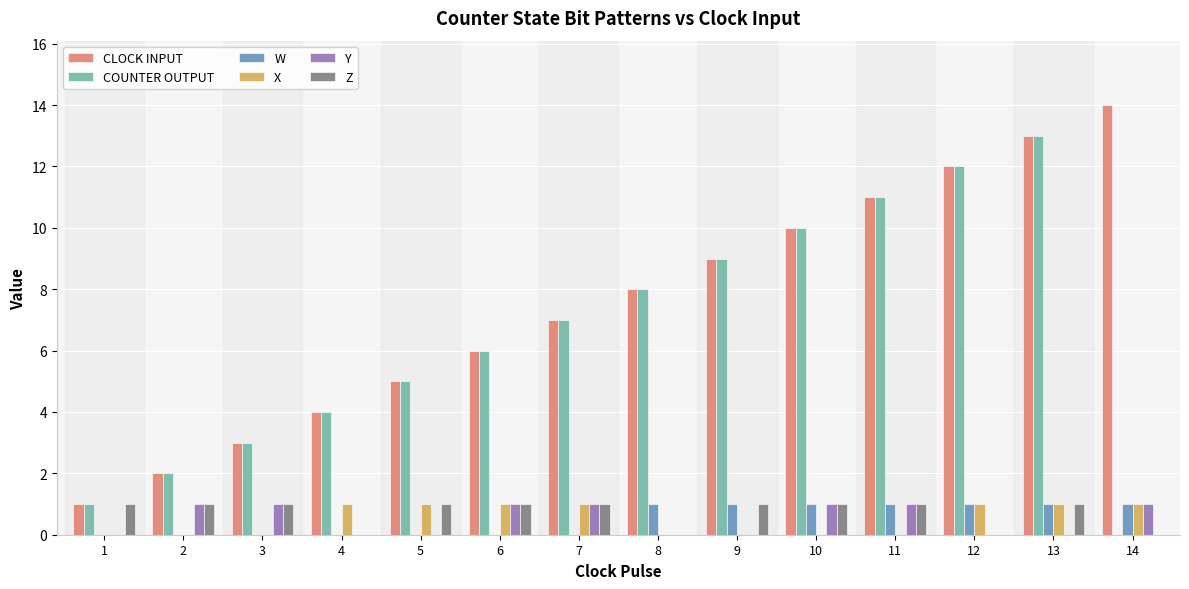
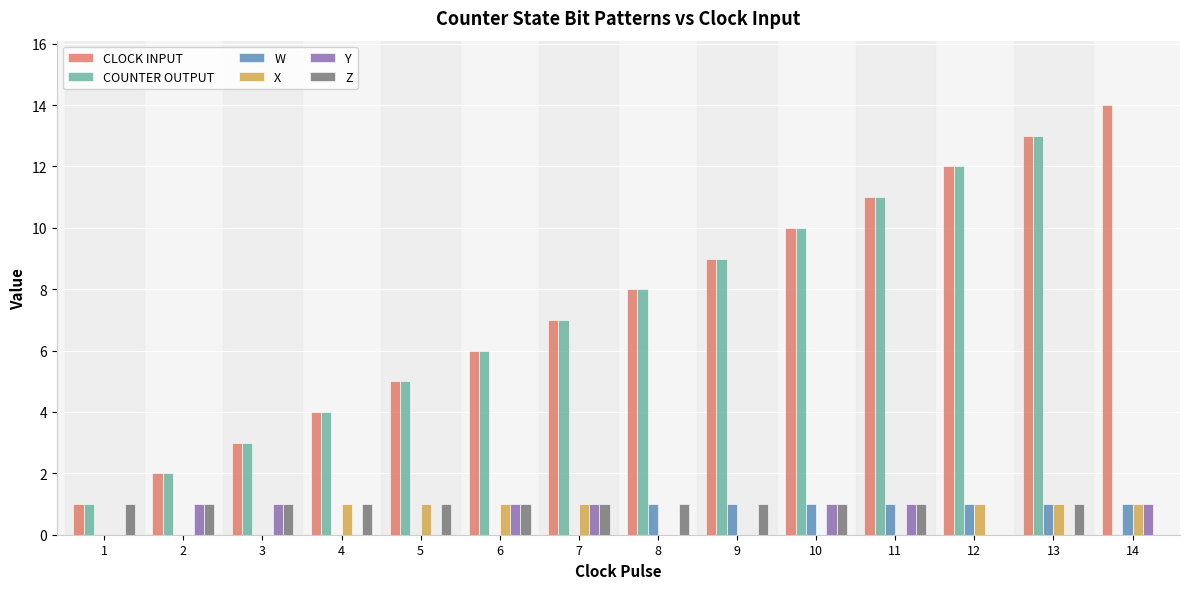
  {
    "Z": {
      "1": 1,
      "2": 1,
      "3": 1,
-     "4": 0,
+     "4": 1,
      "5": 1,
      "6": 1,
      "7": 1,
-     "8": 0,
+     "8": 1,
      "9": 1,
      "10": 1,
      "11": 1,
      "12": 0,
      "13": 1,
      "14": 0
    }
  }
